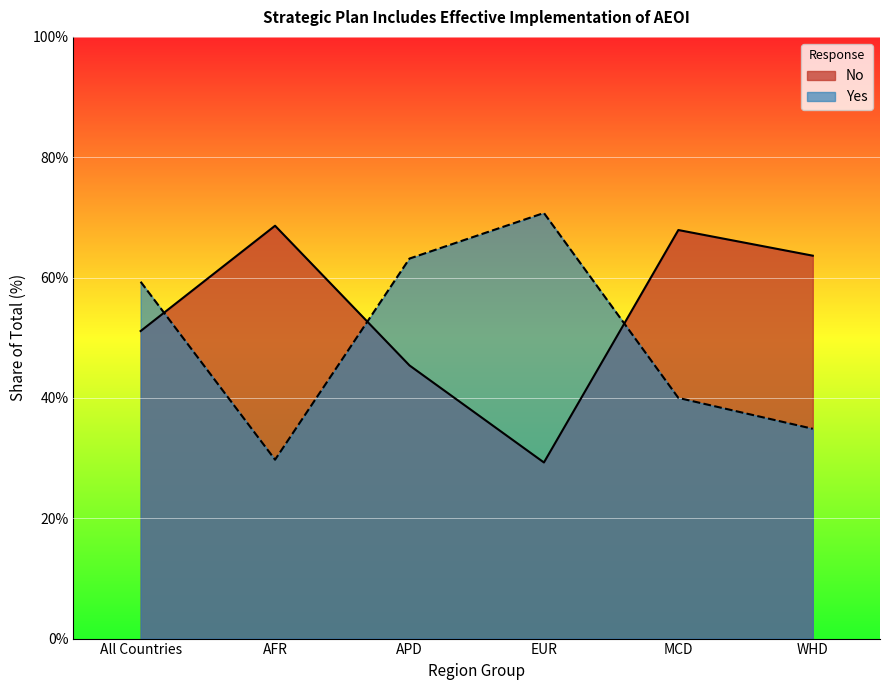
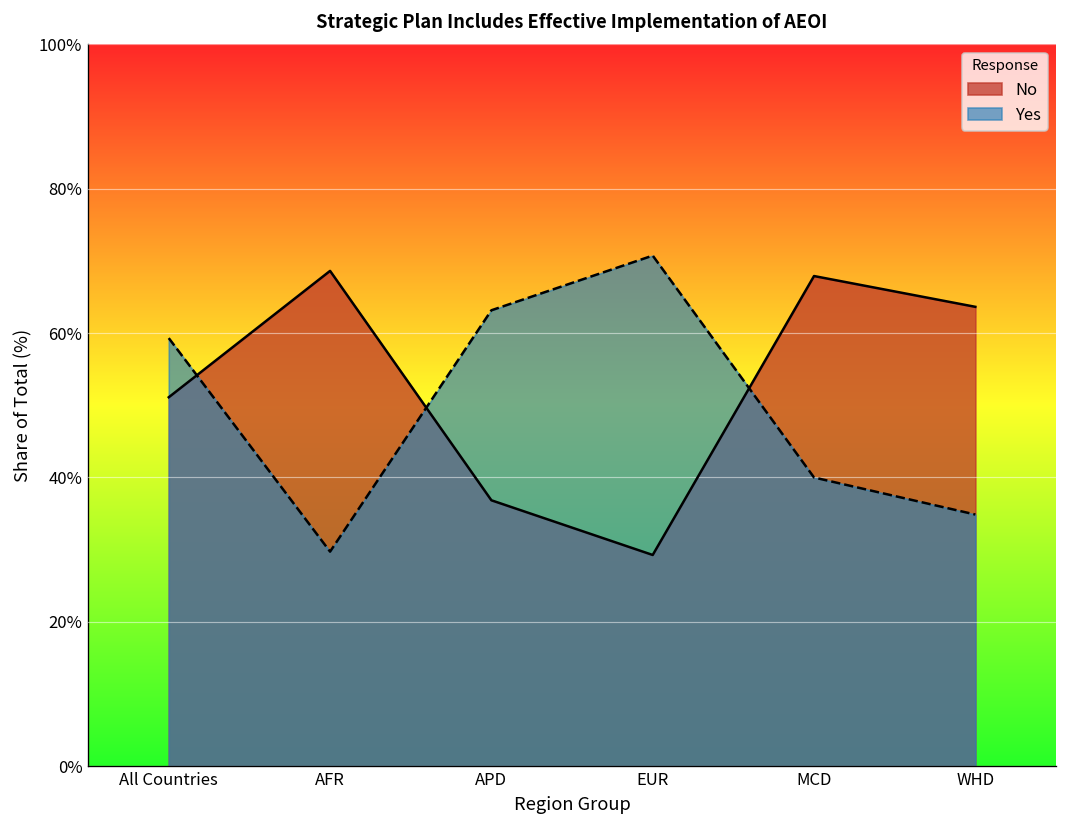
  {
    "No": {
      "All Countries": "51%",
      "AFR": "69%",
-     "APD": "45%",
+     "APD": "37%",
      "EUR": "29%",
      "MCD": "68%",
      "WHD": "64%"
    },
    "Yes": {
      "All Countries": "59%",
      "AFR": "30%",
      "APD": "63%",
      "EUR": "71%",
      "MCD": "40%",
      "WHD": "35%"
    }
  }
